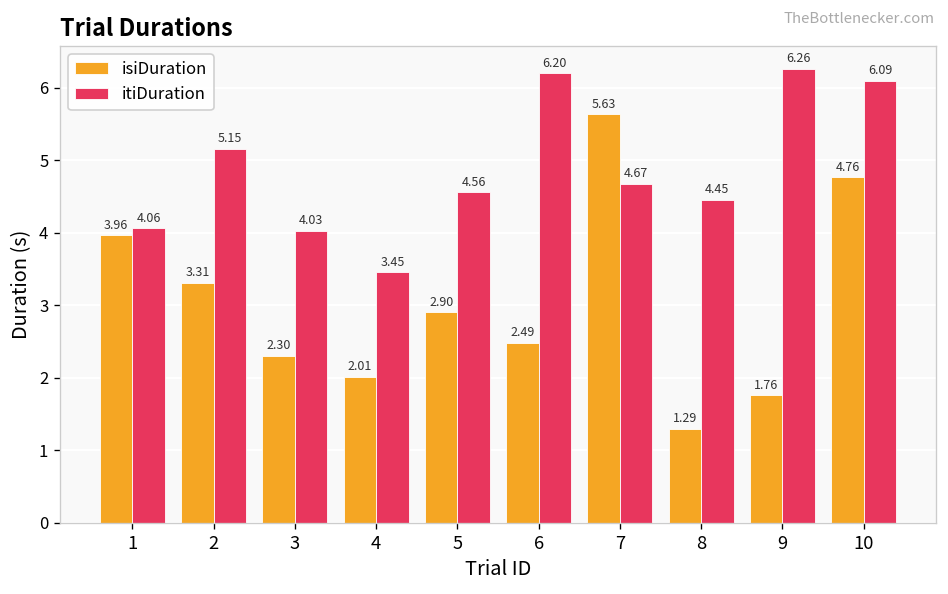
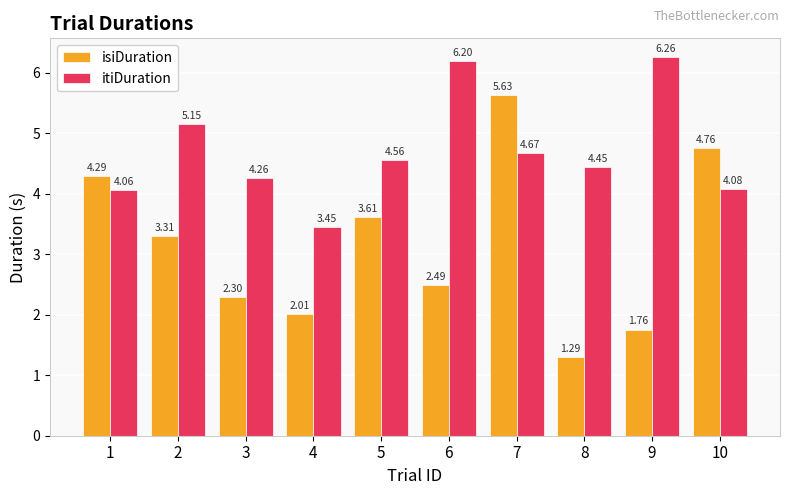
  {
    "isiDuration": {
-     "1": 3.96,
+     "1": 4.29,
      "2": 3.31,
      "3": 2.30,
      "4": 2.01,
-     "5": 2.90,
+     "5": 3.61,
      "6": 2.49,
      "7": 5.63,
      "8": 1.29,
      "9": 1.76,
      "10": 4.76
    },
    "itiDuration": {
      "1": 4.06,
      "2": 5.15,
-     "3": 4.03,
+     "3": 4.26,
      "4": 3.45,
      "5": 4.56,
      "6": 6.20,
      "7": 4.67,
      "8": 4.45,
      "9": 6.26,
-     "10": 6.09
+     "10": 4.08
    }
  }
